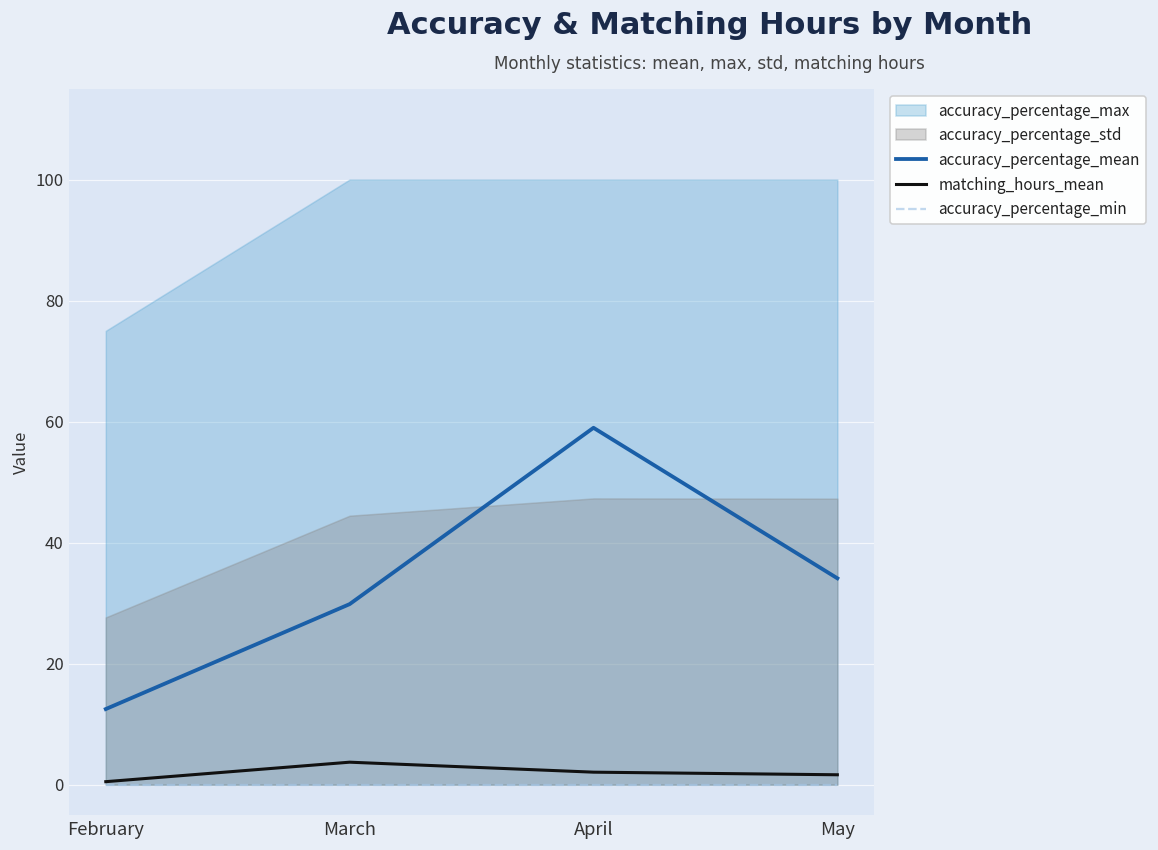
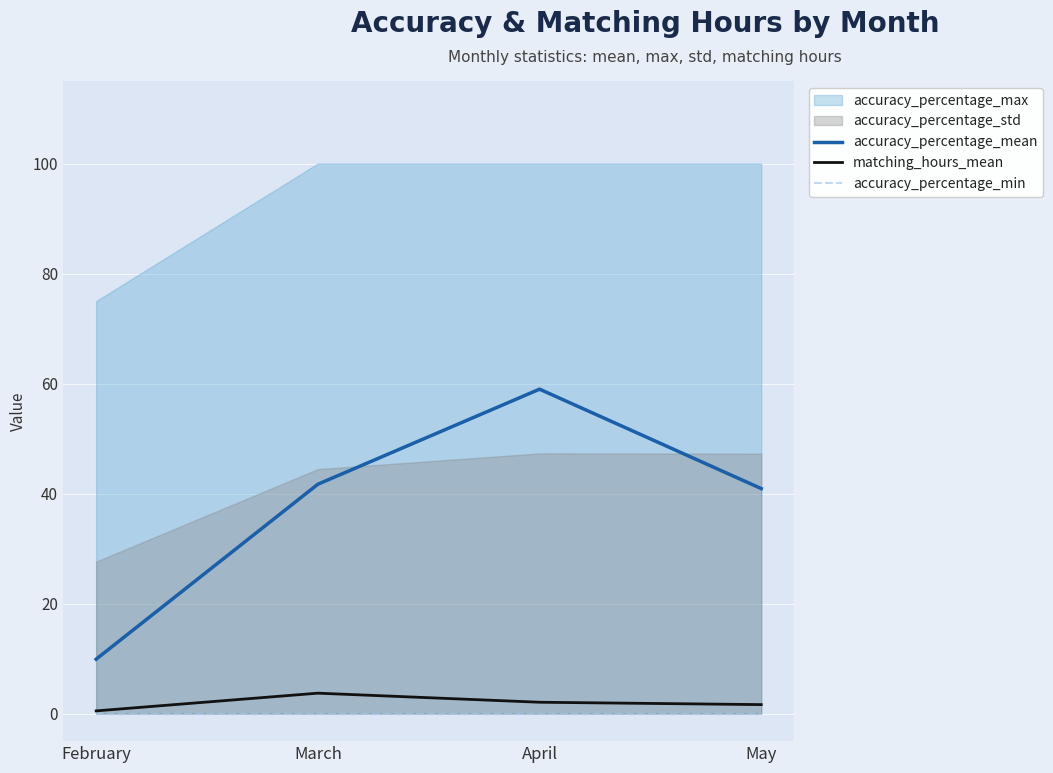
  {
    "accuracy_percentage_mean": {
-     "February": 13,
-     "March": 30,
+     "February": 10,
+     "March": 42,
      "April": 59,
-     "May": 34
+     "May": 41
    },
    "matching_hours_mean": {
      "February": 1,
      "March": 4,
      "April": 2,
      "May": 2
    }
  }
